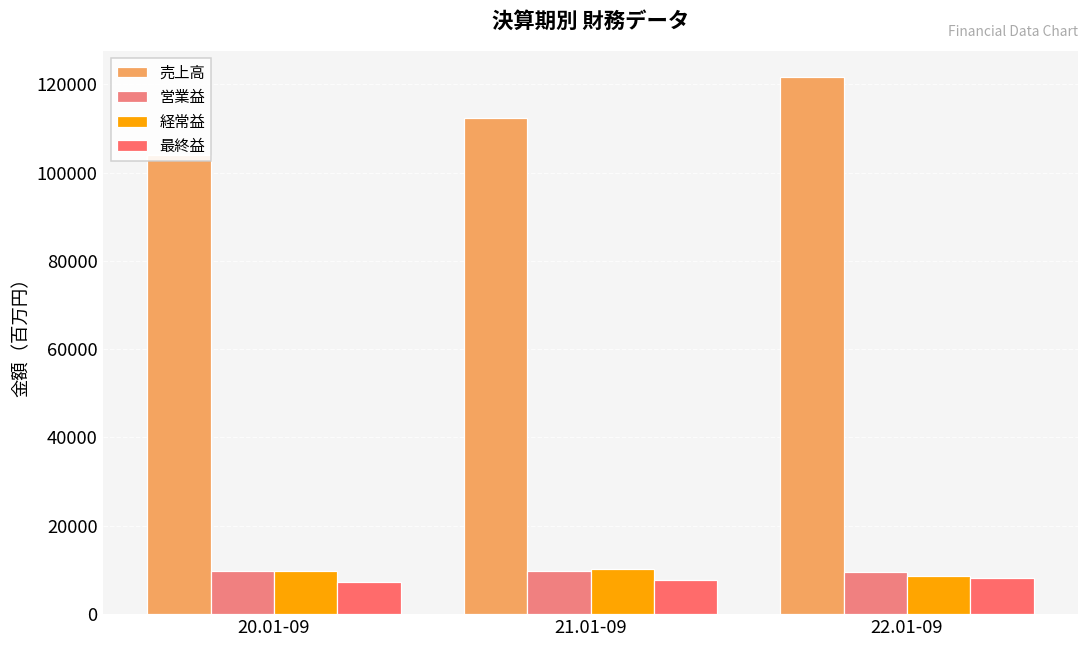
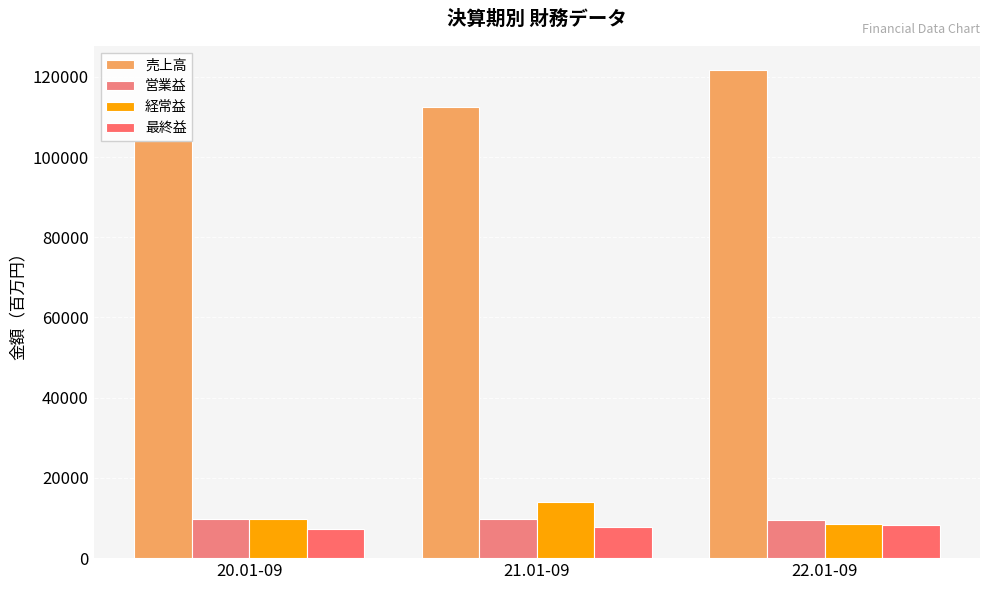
  {
    "経常益": {
      "20.01-09": 10000,
-     "21.01-09": 10000,
+     "21.01-09": 14000,
      "22.01-09": 9000
    }
  }
